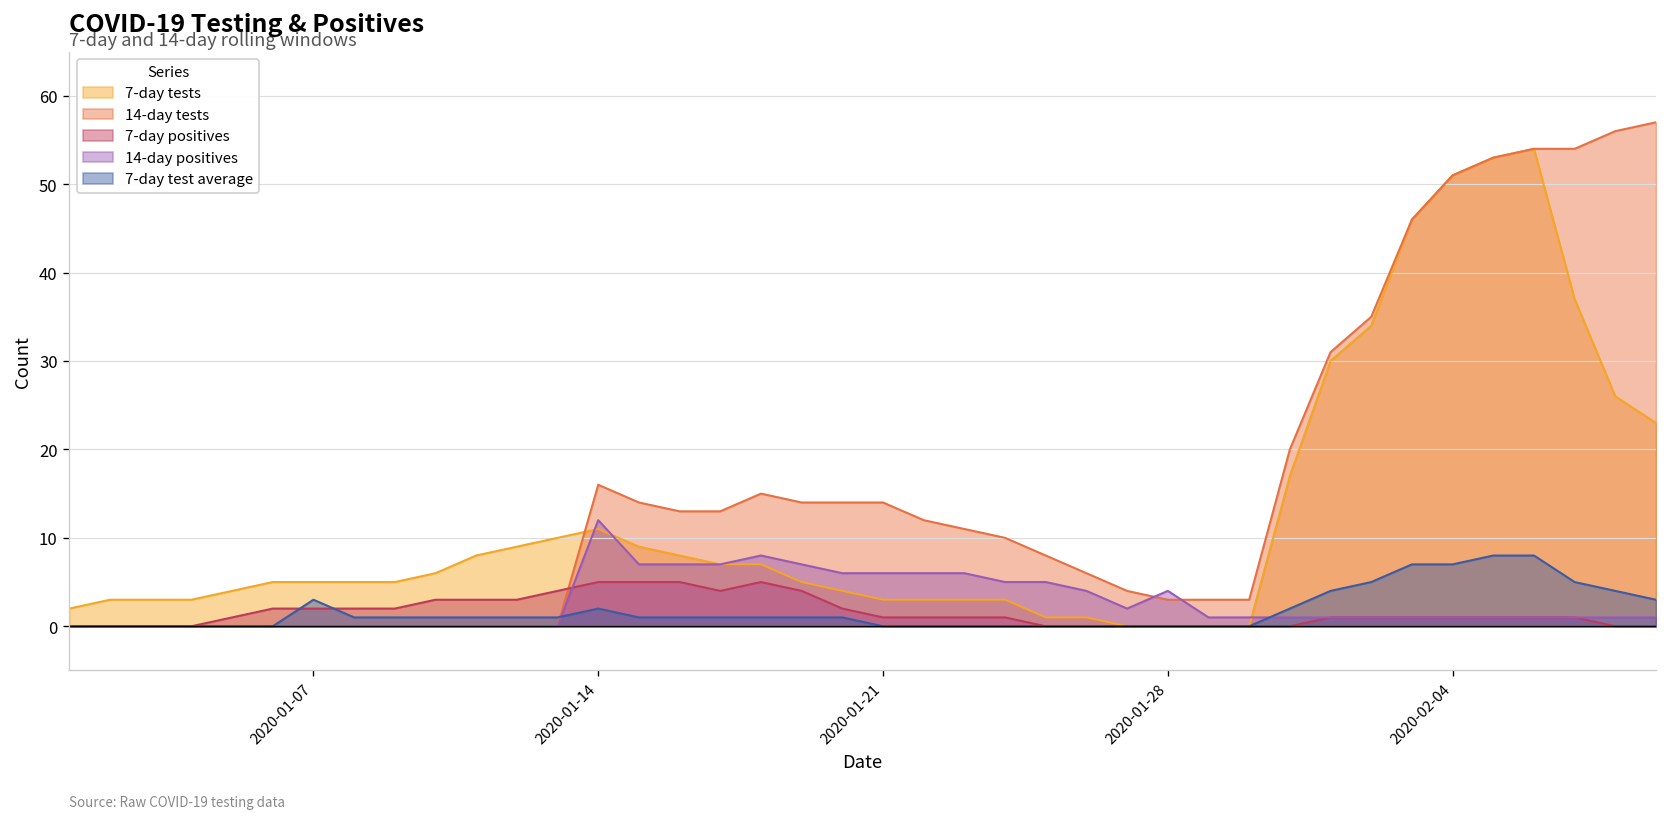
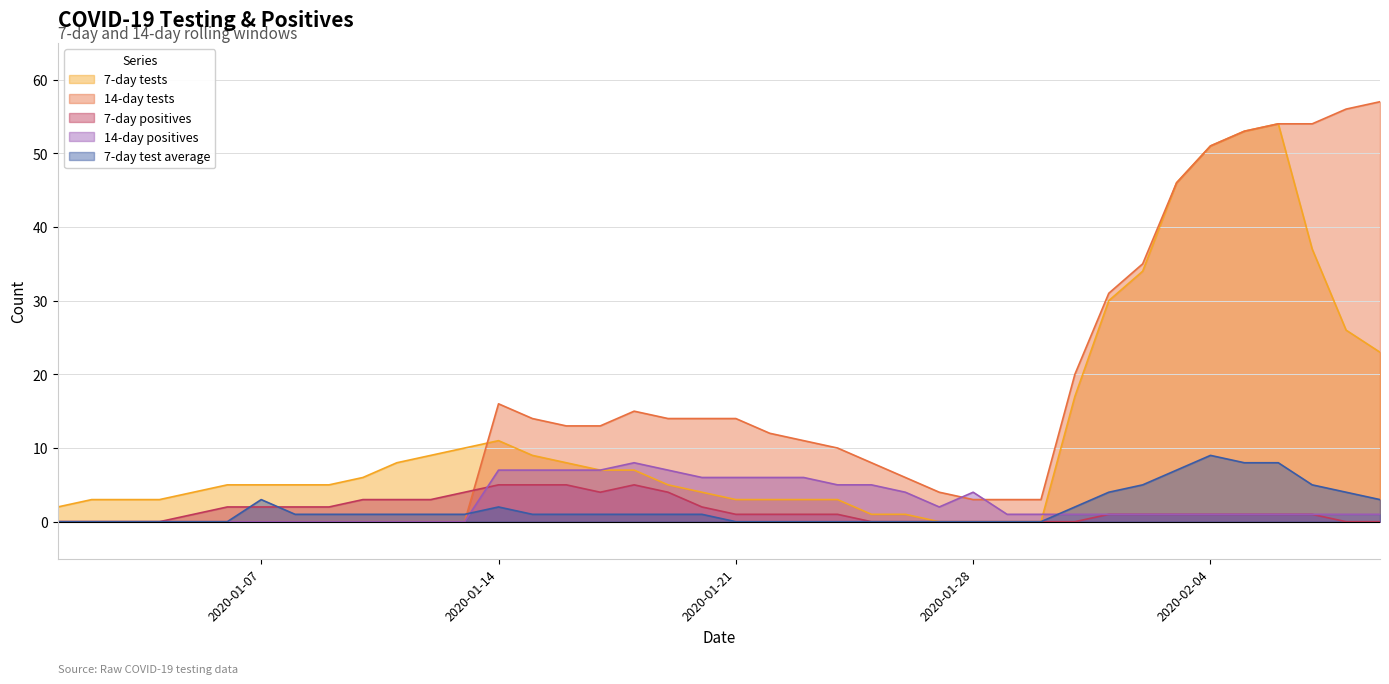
  {
    "14-day positives": {
-     "2020-01-14": 12,
+     "2020-01-14": 7,
      "2020-01-21": 6,
      "2020-01-28": 4
    },
    "7-day test average": {
      "2020-01-07": 3,
      "2020-01-14": 2,
      "2020-01-21": 0,
-     "2020-02-04": 7
+     "2020-02-04": 9
    }
  }
